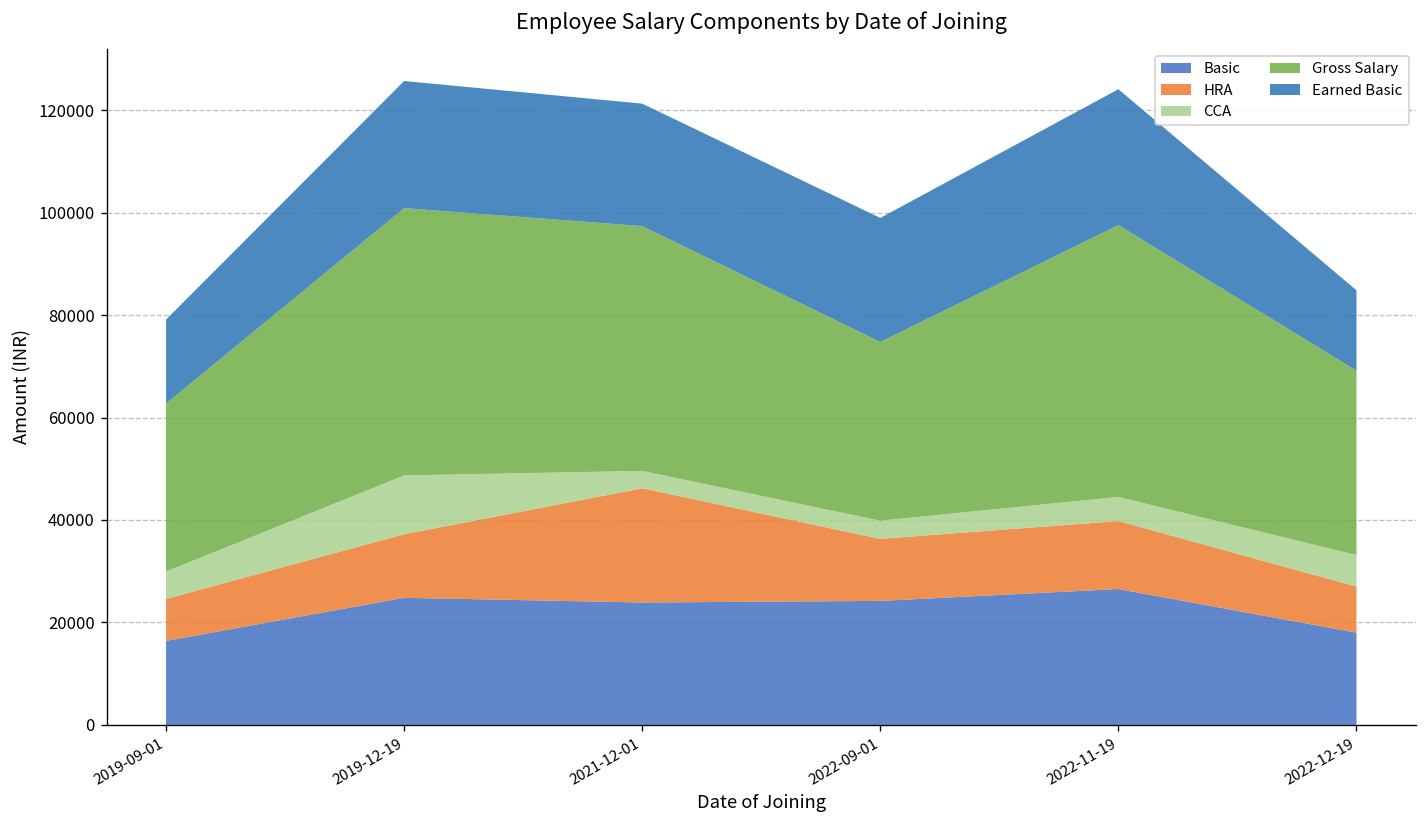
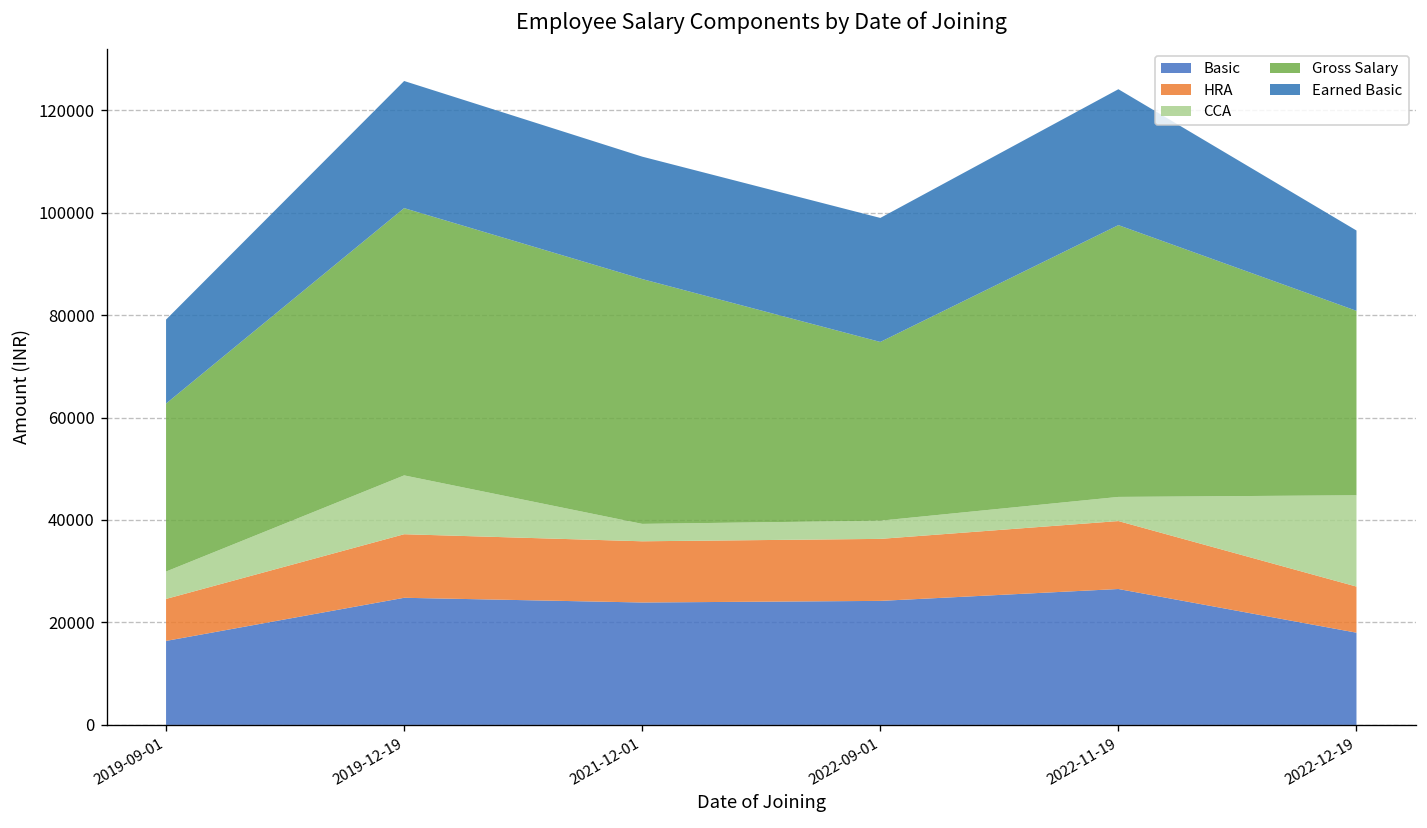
  {
    "HRA": {
      "2019-09-01": 8000,
      "2019-12-19": 12000,
-     "2021-12-01": 22000,
+     "2021-12-01": 12000,
      "2022-09-01": 12000,
      "2022-11-19": 13000,
      "2022-12-19": 9000
    },
    "CCA": {
      "2019-09-01": 5000,
      "2019-12-19": 11000,
      "2021-12-01": 3000,
      "2022-09-01": 4000,
      "2022-11-19": 5000,
-     "2022-12-19": 6000
+     "2022-12-19": 18000
    },
    "Gross Salary": {
      "2019-09-01": 33000,
      "2019-12-19": 52000,
      "2021-12-01": 48000,
      "2022-09-01": 35000,
      "2022-11-19": 53000,
      "2022-12-19": 36000
    }
  }
